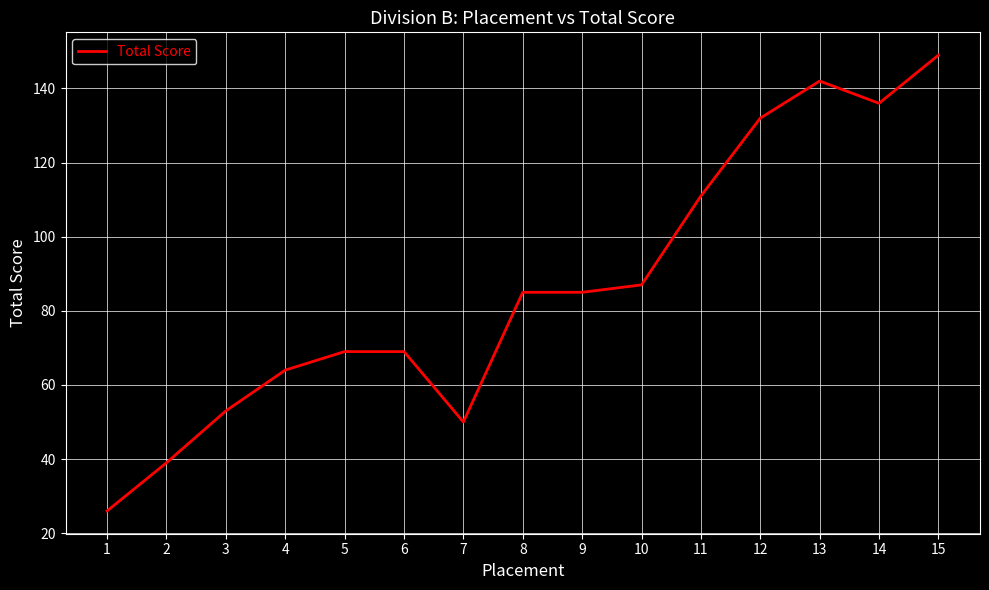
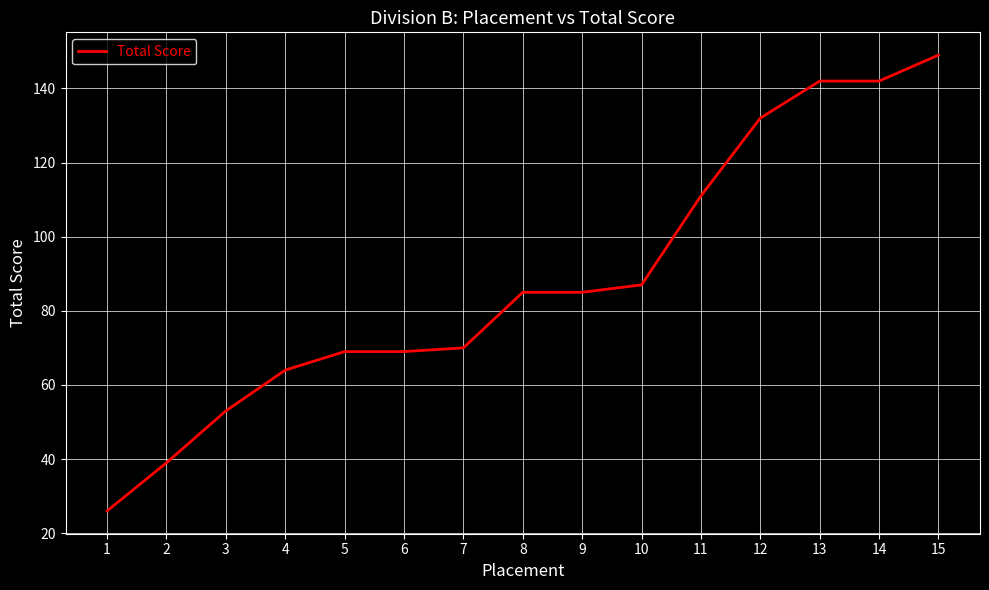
  {
    "1": 26,
    "2": 39,
    "3": 53,
    "4": 64,
    "5": 69,
    "6": 69,
-   "7": 50,
+   "7": 70,
    "8": 85,
    "9": 85,
    "10": 87,
    "11": 111,
    "12": 132,
    "13": 142,
-   "14": 136,
+   "14": 142,
    "15": 149
  }
